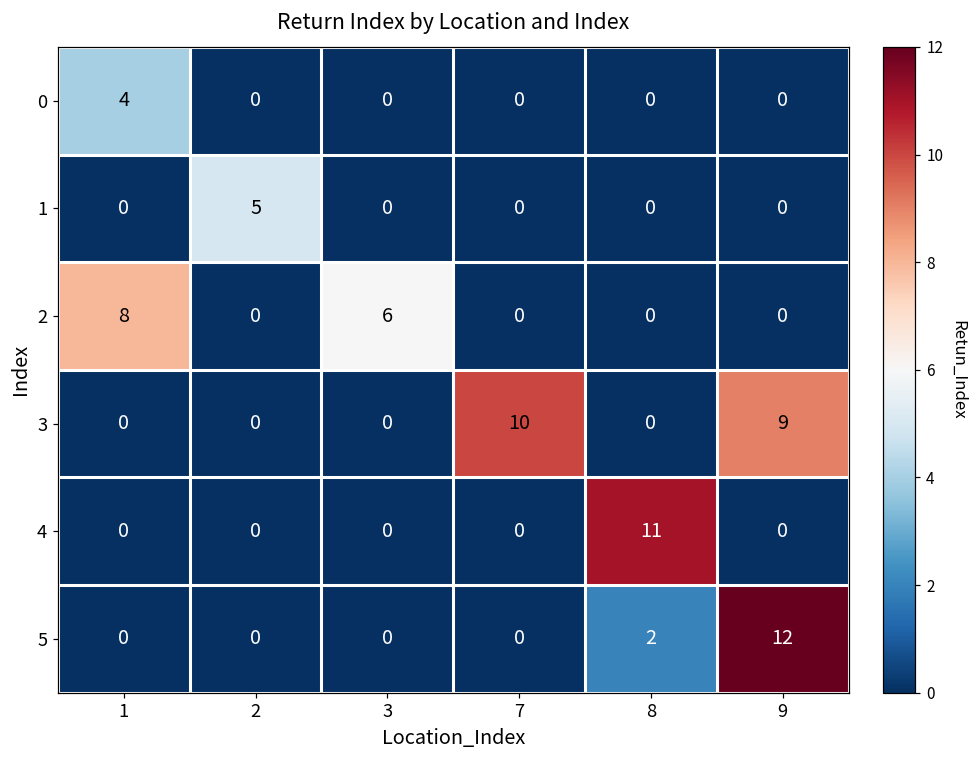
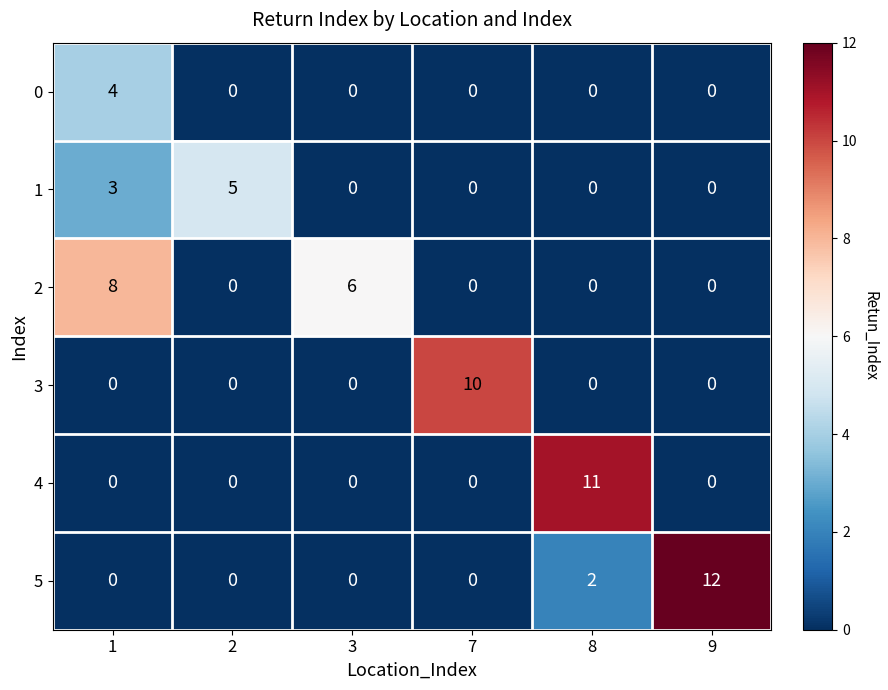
  {
    "0": {
      "1": 4,
      "2": 0,
      "3": 0,
      "7": 0,
      "8": 0,
      "9": 0
    },
    "1": {
-     "1": 0,
+     "1": 3,
      "2": 5,
      "3": 0,
      "7": 0,
      "8": 0,
      "9": 0
    },
    "2": {
      "1": 8,
      "2": 0,
      "3": 6,
      "7": 0,
      "8": 0,
      "9": 0
    },
    "3": {
      "1": 0,
      "2": 0,
      "3": 0,
      "7": 10,
      "8": 0,
-     "9": 9
+     "9": 0
    },
    "4": {
      "1": 0,
      "2": 0,
      "3": 0,
      "7": 0,
      "8": 11,
      "9": 0
    },
    "5": {
      "1": 0,
      "2": 0,
      "3": 0,
      "7": 0,
      "8": 2,
      "9": 12
    }
  }
